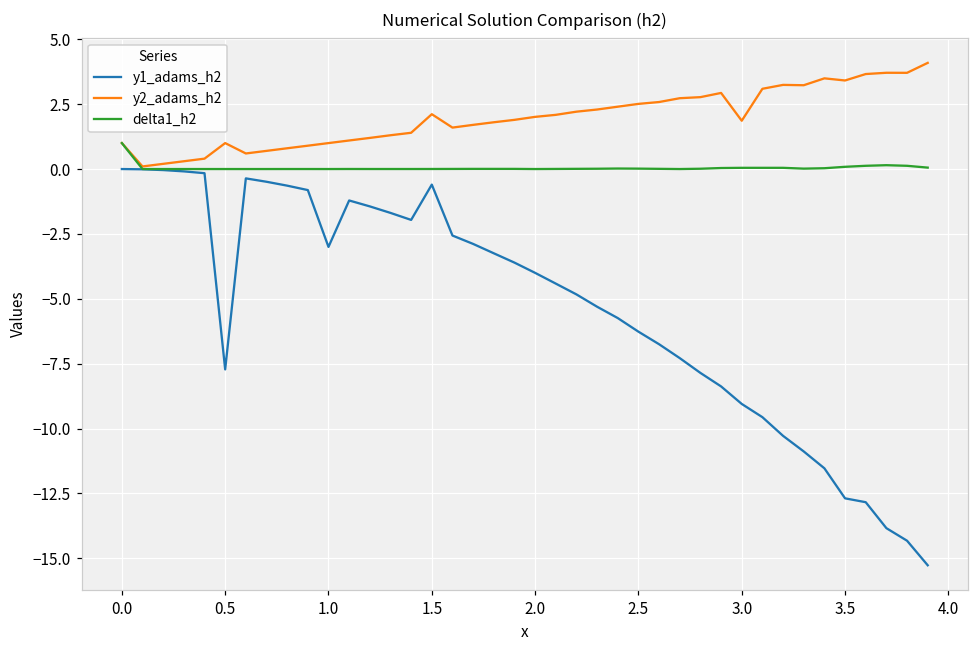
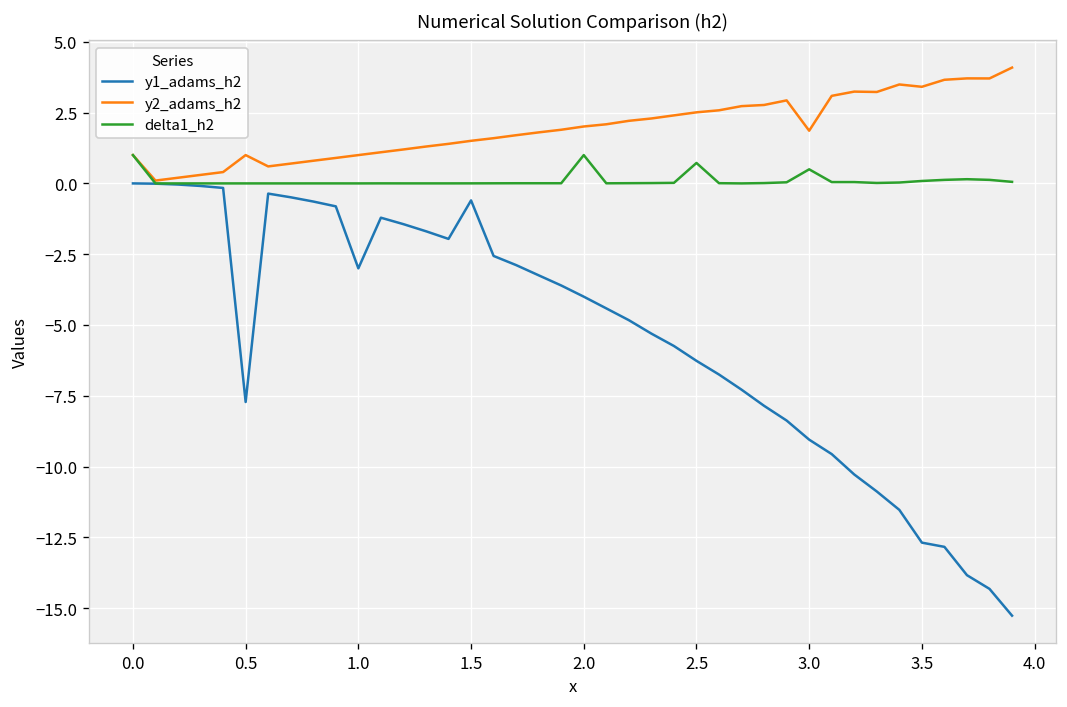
  {
    "y1_adams_h2": {
      "0.0": 0.0,
      "0.5": -7.7,
      "1.0": -3.0,
      "1.5": -0.6,
      "2.0": -4.0,
      "2.5": -6.3,
      "3.0": -9.1,
      "3.5": -12.7
    },
    "y2_adams_h2": {
      "0.5": 1.0,
      "1.0": 1.0,
-     "1.5": 2.1,
+     "1.5": 1.5,
      "2.0": 2.0,
      "2.5": 2.5,
      "3.0": 1.9,
      "3.5": 3.4
    },
    "delta1_h2": {
      "0.5": 0.0,
      "1.0": 0.0,
      "1.5": 0.0,
-     "2.0": 0,
-     "2.5": 0.0,
-     "3.0": 0.0,
+     "2.0": 1,
+     "2.5": 0.7,
+     "3.0": 0.5,
      "3.5": 0.1
    }
  }
